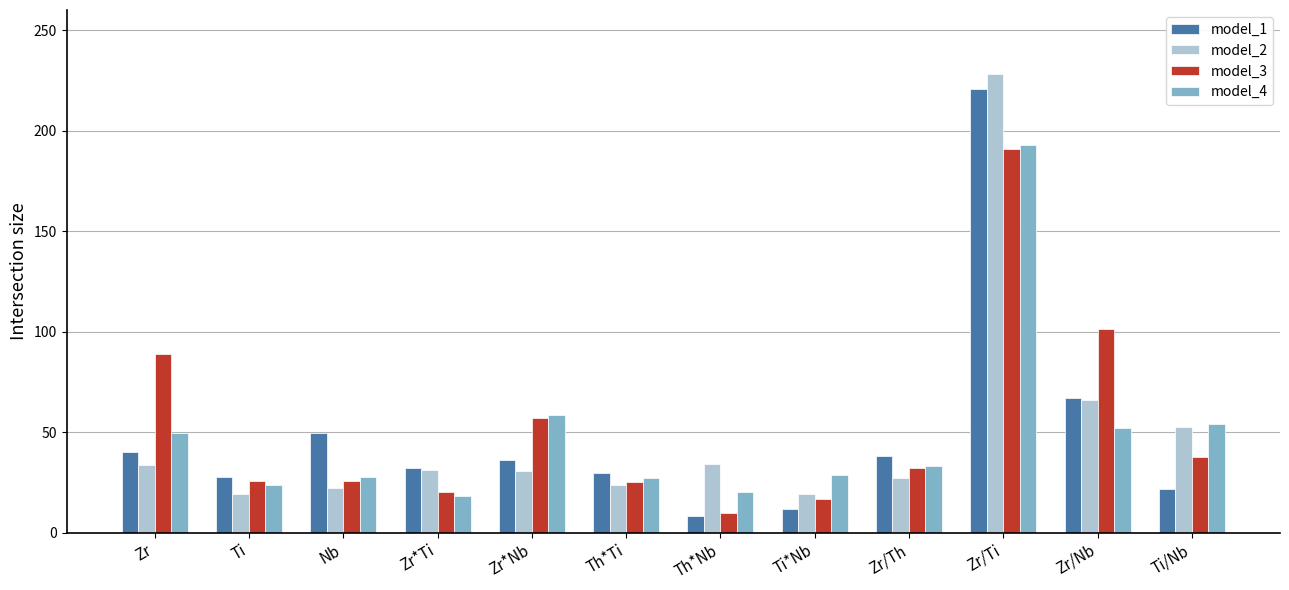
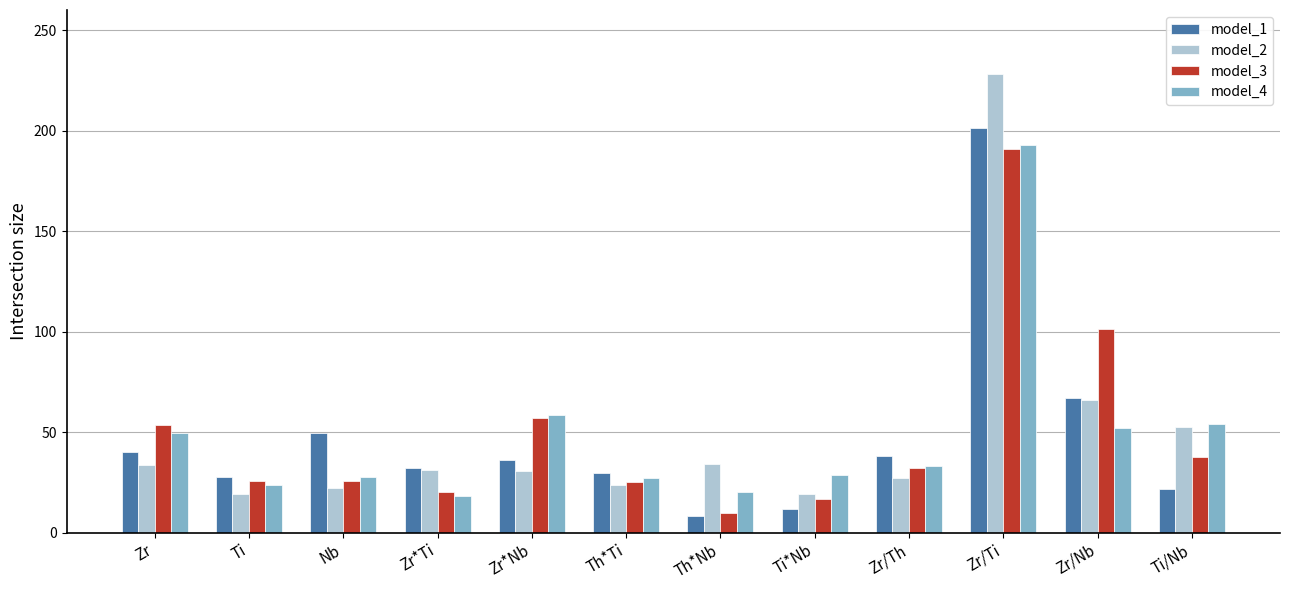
  {
    "model_1": {
      "Zr": 40,
      "Ti": 28,
      "Nb": 50,
      "Zr*Ti": 32,
      "Zr*Nb": 36,
      "Th*Ti": 29,
      "Th*Nb": 8,
      "Ti*Nb": 12,
      "Zr/Th": 38,
-     "Zr/Ti": 221,
+     "Zr/Ti": 201,
      "Zr/Nb": 67,
      "Ti/Nb": 22
    },
    "model_3": {
-     "Zr": 89,
+     "Zr": 53,
      "Ti": 26,
      "Nb": 26,
      "Zr*Ti": 20,
      "Zr*Nb": 57,
      "Th*Ti": 25,
      "Th*Nb": 10,
      "Ti*Nb": 17,
      "Zr/Th": 32,
      "Zr/Ti": 191,
      "Zr/Nb": 101,
      "Ti/Nb": 38
    }
  }
